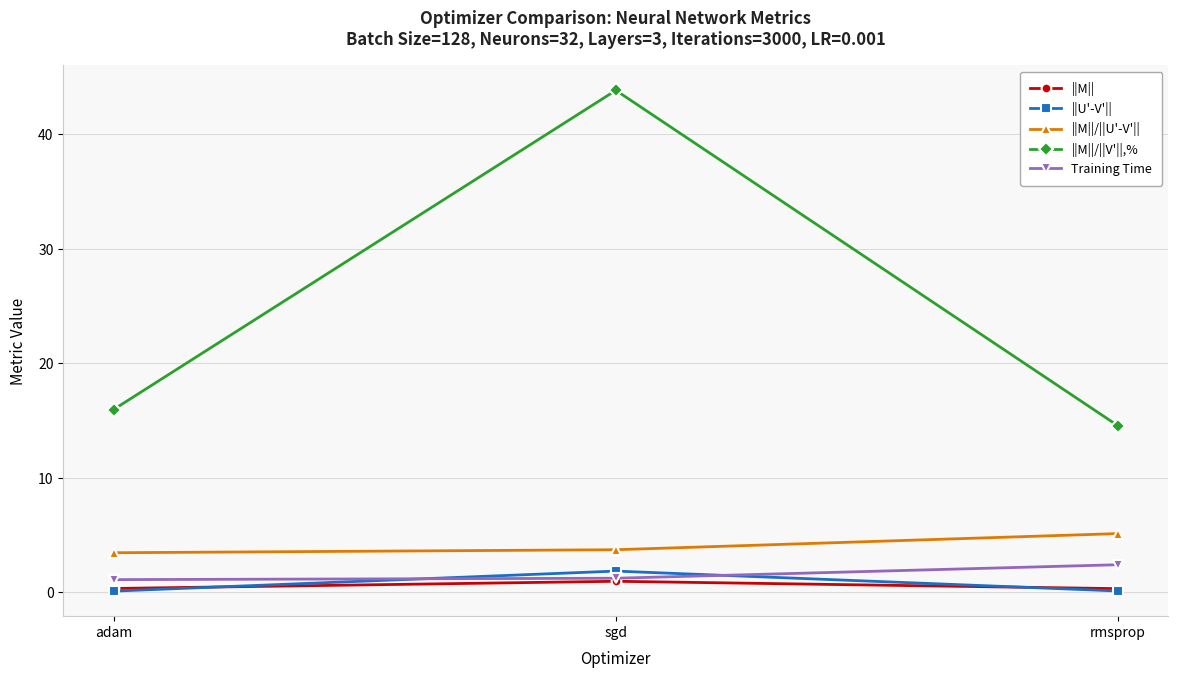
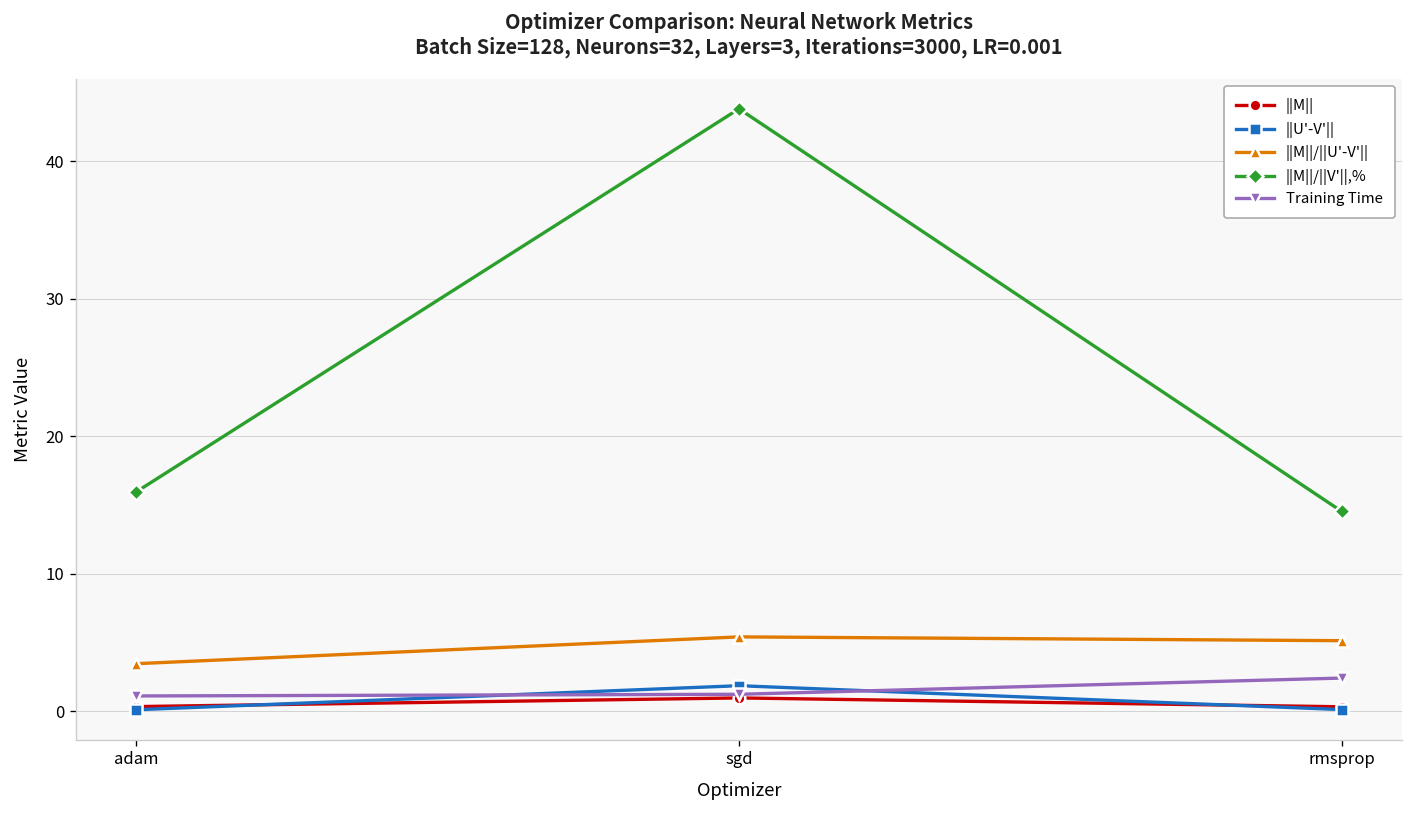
  {
    "||M||": {
      "adam": 0.3,
      "sgd": 1.0
    },
    "||U'-V'||": {
      "adam": 0.1,
      "sgd": 1.9
    },
    "||M||/||U'-V'||": {
      "adam": 3.5,
-     "sgd": 3.7,
+     "sgd": 5.4,
      "rmsprop": 5.1
    },
    "||M||/||V'||,%": {
      "adam": 16.0,
      "sgd": 43.8,
      "rmsprop": 14.5
    },
    "Training Time": {
      "adam": 1.1,
      "sgd": 1.2,
      "rmsprop": 2.4
    }
  }
